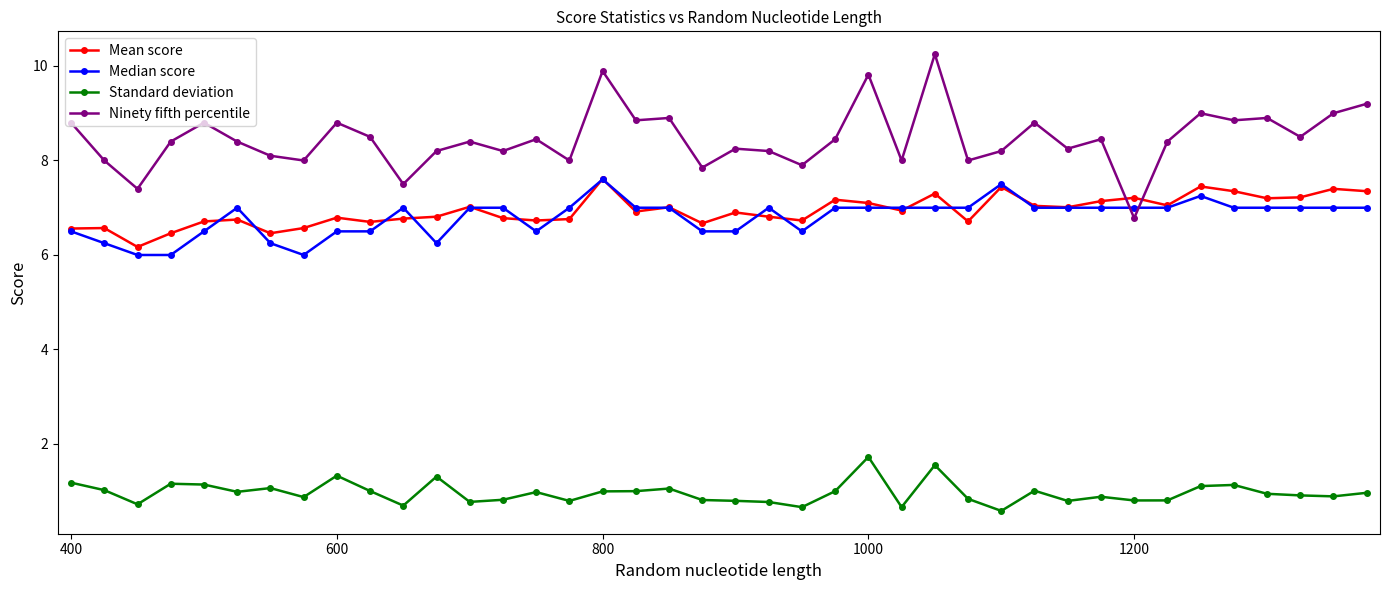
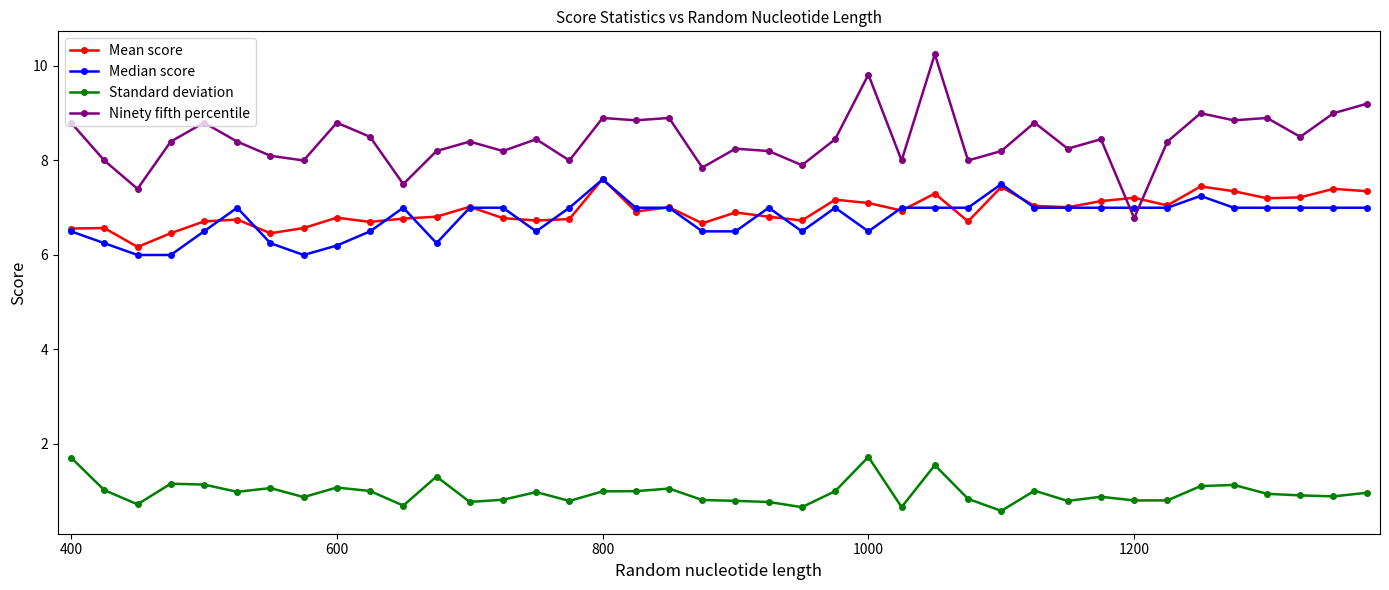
  {
    "Mean score": {
      "400": 6.6,
      "600": 6.8,
      "1000": 7.1,
      "1200": 7.2
    },
    "Median score": {
      "400": 6.5,
-     "600": 6.5,
-     "1000": 7.0,
+     "600": 6.2,
+     "1000": 6.5,
      "1200": 7.0
    },
    "Standard deviation": {
-     "400": 1.2,
-     "600": 1.3,
+     "400": 1.7,
+     "600": 1.1,
      "800": 1.0,
      "1000": 1.7,
      "1200": 0.8
    },
    "Ninety fifth percentile": {
      "600": 8.8,
-     "800": 9.9,
+     "800": 8.9,
      "1000": 9.8,
      "1200": 6.8
    }
  }
